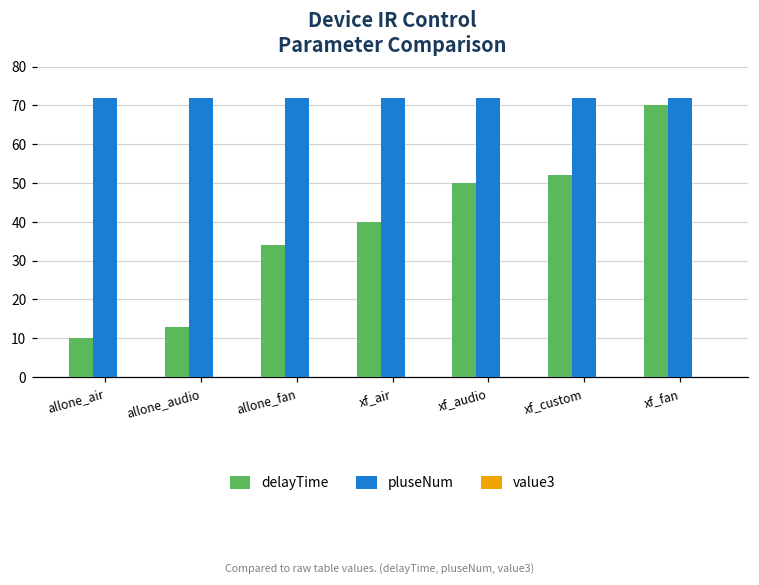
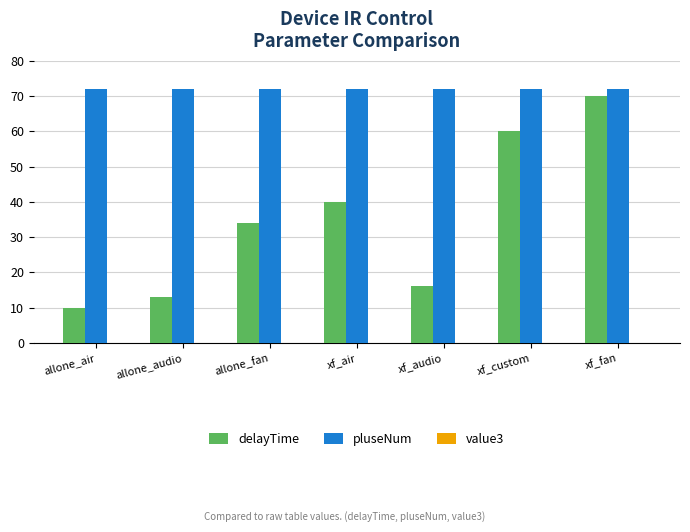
  {
    "delayTime": {
      "allone_air": 10,
      "allone_audio": 13,
      "allone_fan": 34,
      "xf_air": 40,
-     "xf_audio": 50,
-     "xf_custom": 52,
+     "xf_audio": 16,
+     "xf_custom": 60,
      "xf_fan": 70
    },
    "pluseNum": {
      "allone_air": 72,
      "allone_audio": 72,
      "allone_fan": 72,
      "xf_air": 72,
      "xf_audio": 72,
      "xf_custom": 72,
      "xf_fan": 72
    },
    "value3": {
      "allone_air": 0,
      "allone_audio": 0,
      "allone_fan": 0,
      "xf_air": 0,
      "xf_audio": 0,
      "xf_custom": 0,
      "xf_fan": 0
    }
  }
